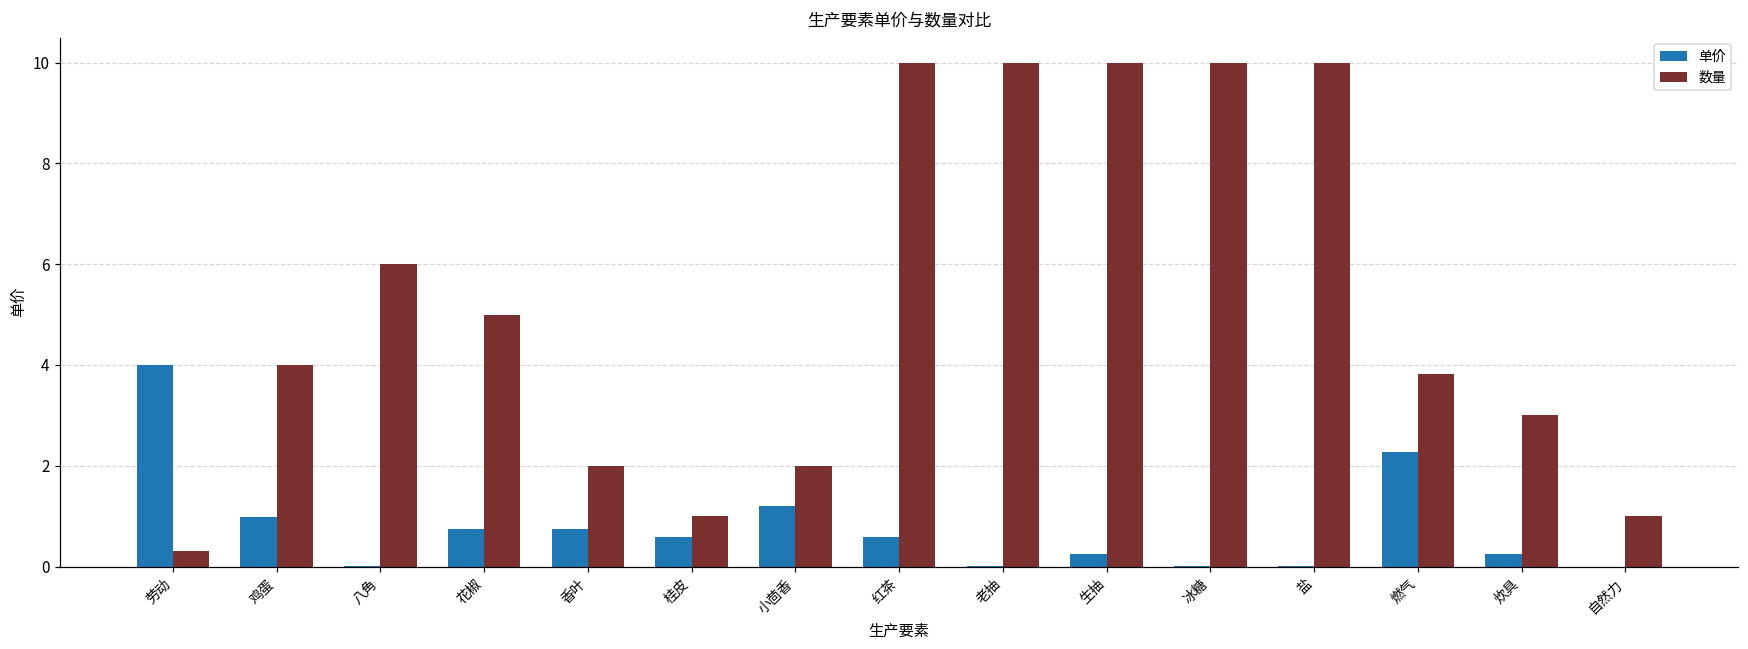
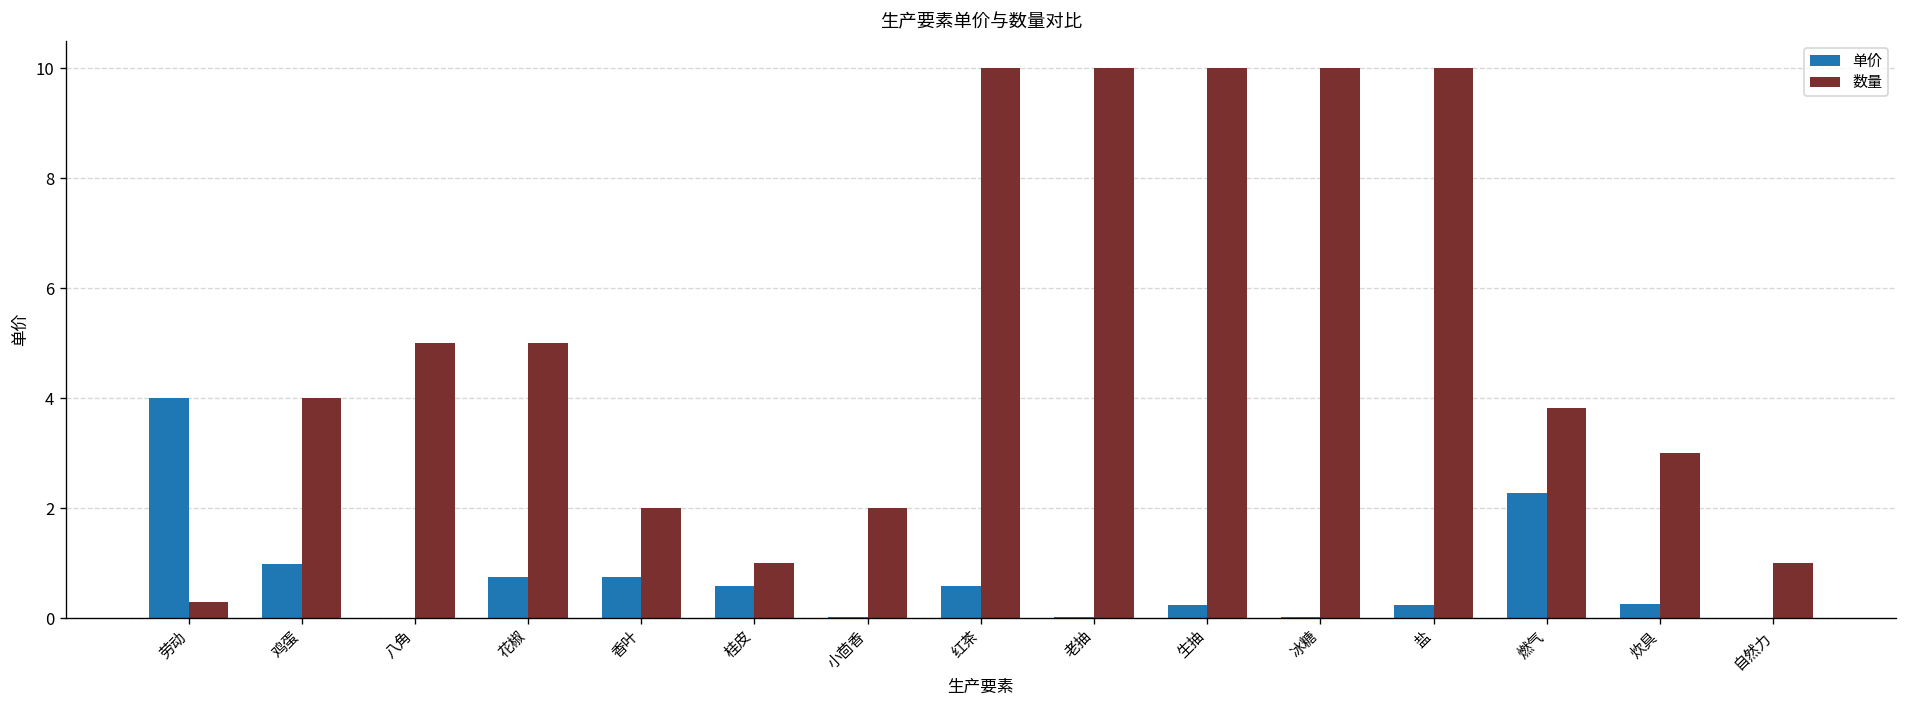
  {
    "单价": {
      "劳动": 4.0,
      "鸡蛋": 1.0,
      "花椒": 0.8,
      "香叶": 0.7,
      "桂皮": 0.6,
-     "小茴香": 1.2,
+     "小茴香": 0.0,
      "红茶": 0.6,
      "生抽": 0.2,
-     "盐": 0.0,
+     "盐": 0.2,
      "燃气": 2.3,
      "炊具": 0.3,
      "自然力": 0.0
    },
    "数量": {
      "劳动": 0.3,
      "鸡蛋": 4,
-     "八角": 6,
+     "八角": 5,
      "花椒": 5,
      "香叶": 2,
      "桂皮": 1,
      "小茴香": 2,
      "红茶": 10,
      "老抽": 10,
      "生抽": 10,
      "冰糖": 10,
      "盐": 10,
      "燃气": 3.8,
      "炊具": 3,
      "自然力": 1
    }
  }
